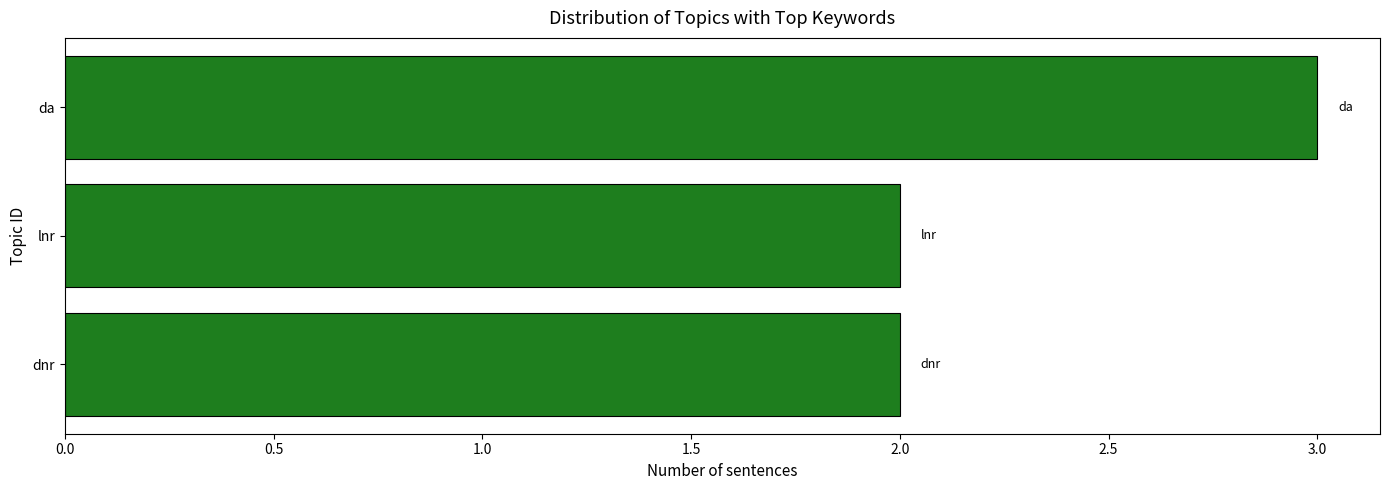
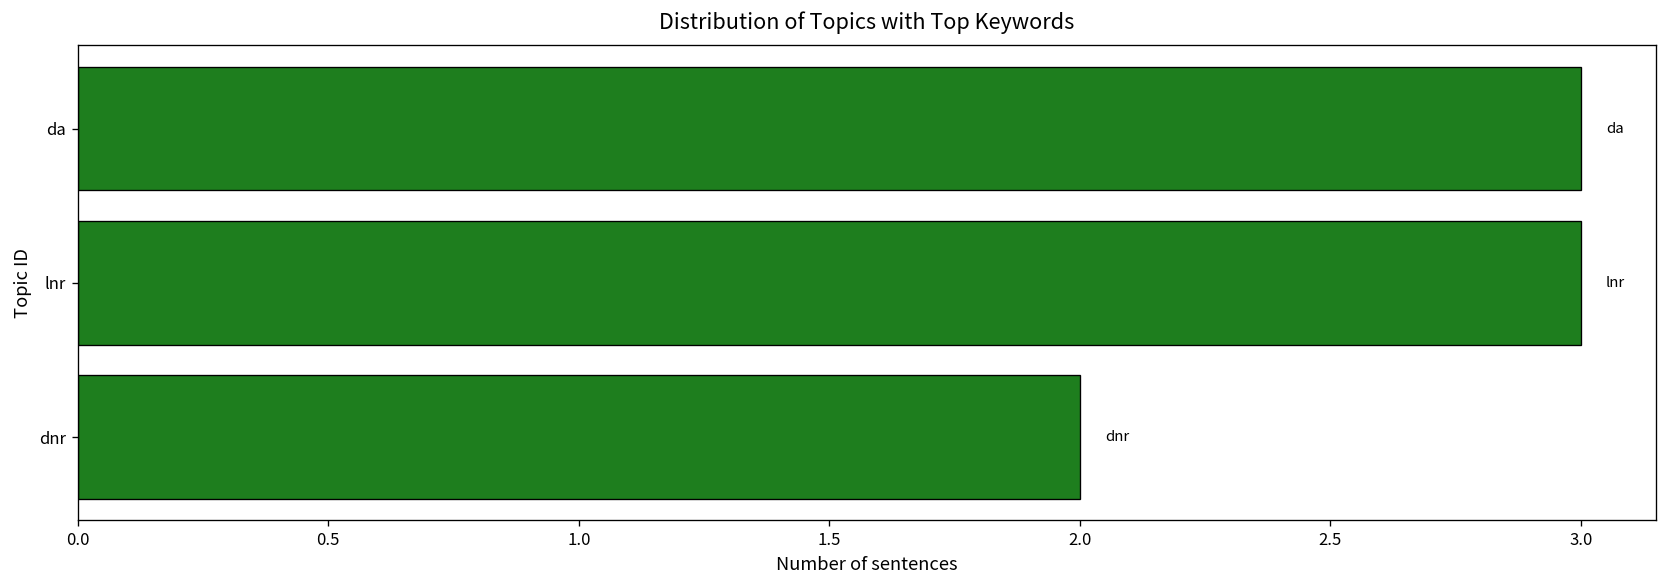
  {
    "da": 3,
-   "lnr": 2,
+   "lnr": 3,
    "dnr": 2
  }
